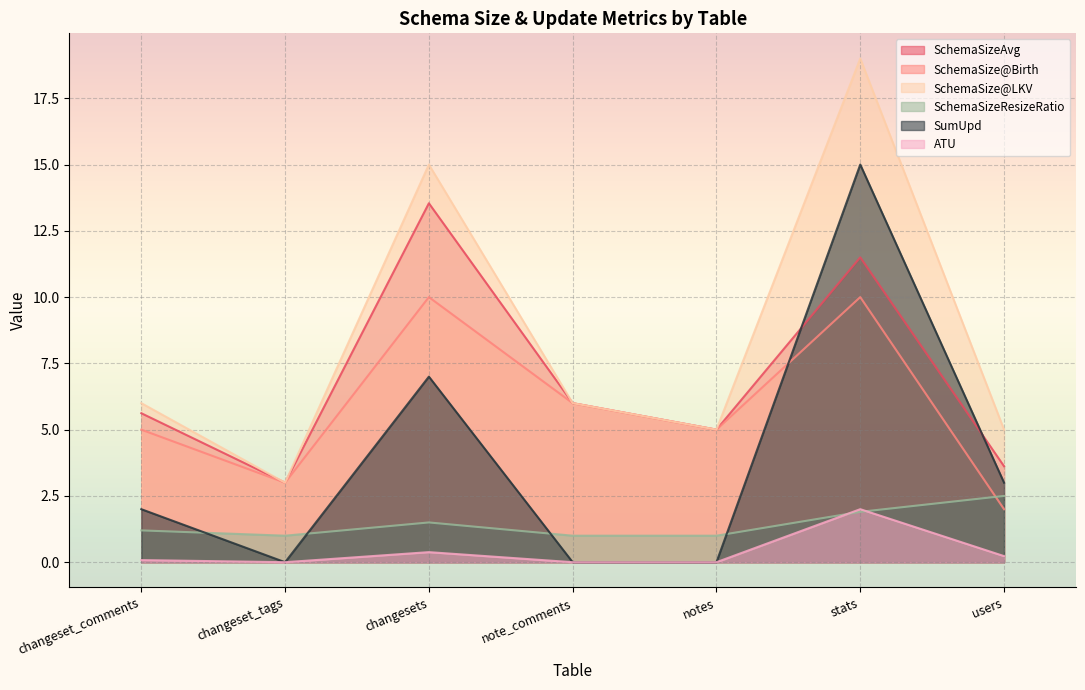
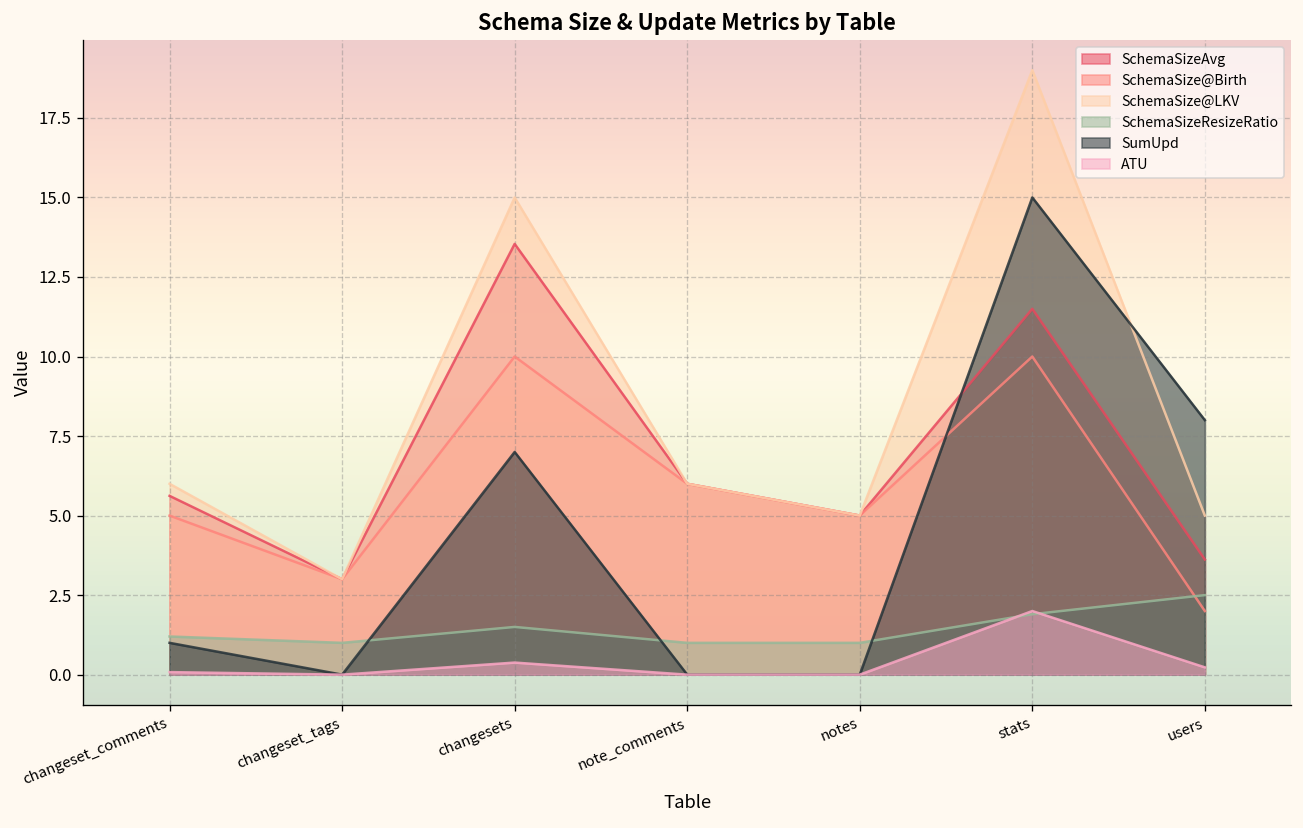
  {
    "SchemaSizeResizeRatio": {
      "changeset_comments": 1.2,
      "changeset_tags": 1,
      "changesets": 1.5,
      "note_comments": 1,
      "notes": 1,
      "stats": 1.9,
      "users": 2.5
    },
    "SumUpd": {
-     "changeset_comments": 2,
+     "changeset_comments": 1,
      "changesets": 7,
      "stats": 15,
-     "users": 3
+     "users": 8
    }
  }
